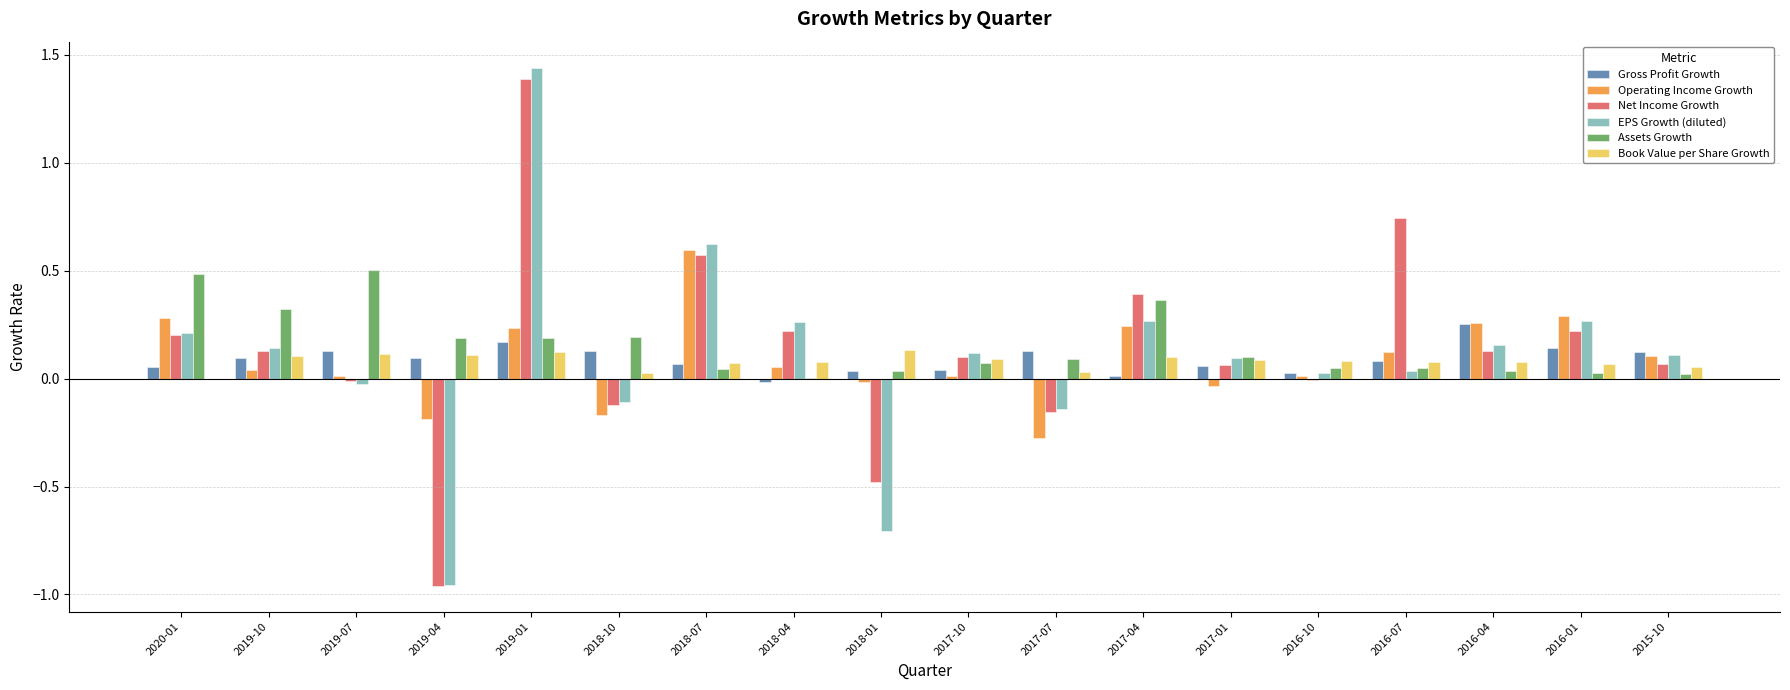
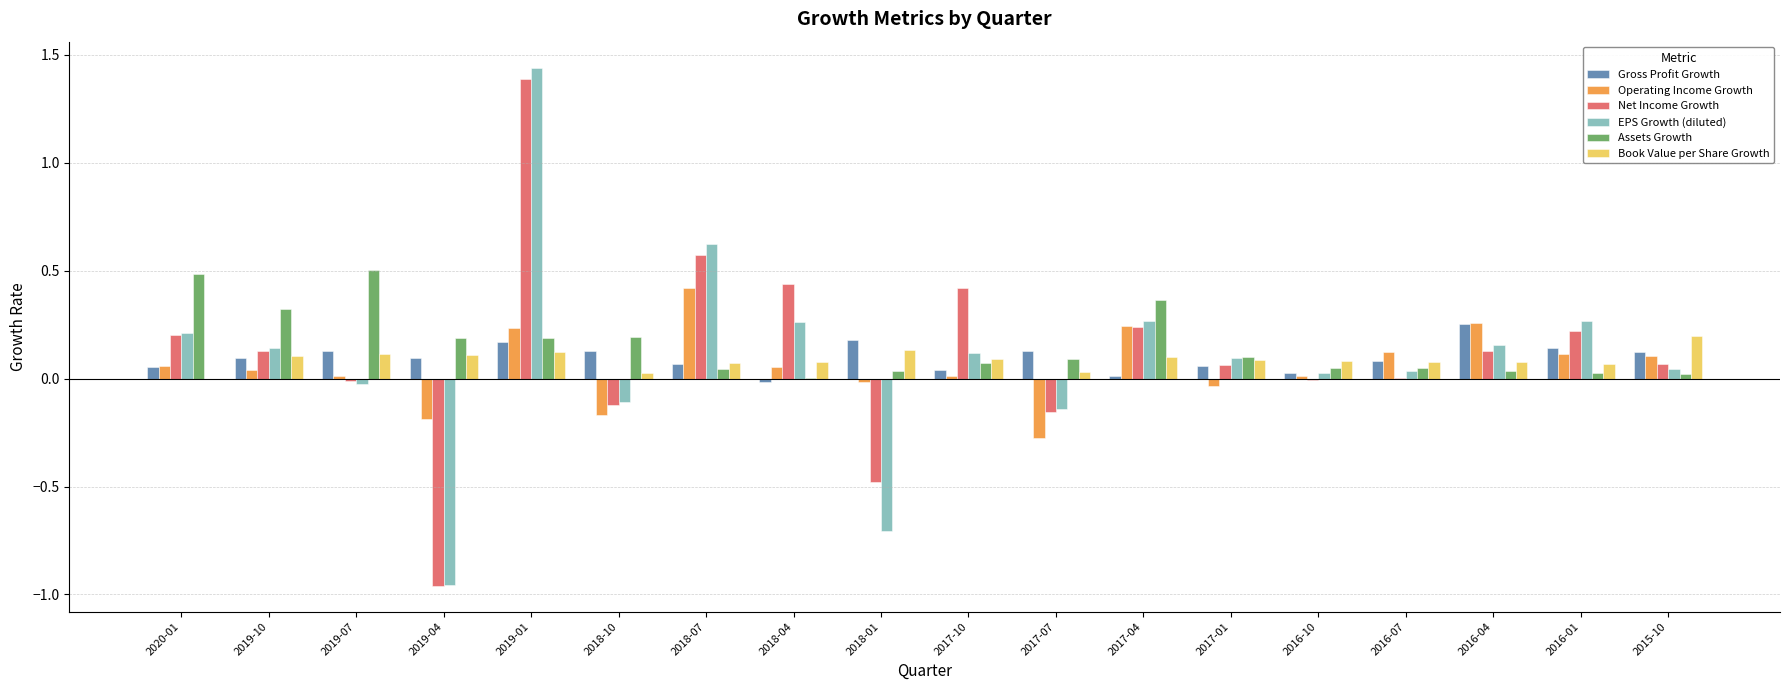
  {
    "Gross Profit Growth": {
      "2020-01": 0.05,
      "2019-10": 0.10,
      "2019-07": 0.13,
      "2019-04": 0.09,
      "2019-01": 0.17,
      "2018-10": 0.13,
      "2018-07": 0.07,
      "2018-04": -0.02,
-     "2018-01": 0.04,
+     "2018-01": 0.18,
      "2017-10": 0.04,
      "2017-07": 0.13,
      "2017-04": 0.01,
      "2017-01": 0.06,
      "2016-10": 0.02,
      "2016-07": 0.08,
      "2016-04": 0.25,
      "2016-01": 0.14,
      "2015-10": 0.12
    },
    "Operating Income Growth": {
-     "2020-01": 0.28,
+     "2020-01": 0.06,
      "2019-10": 0.04,
      "2019-04": -0.19,
      "2019-01": 0.23,
      "2018-10": -0.17,
-     "2018-07": 0.60,
+     "2018-07": 0.42,
      "2018-04": 0.05,
      "2018-01": -0.01,
      "2017-10": 0.01,
      "2017-07": -0.27,
      "2017-04": 0.24,
      "2017-01": -0.03,
      "2016-10": 0.01,
      "2016-07": 0.12,
      "2016-04": 0.26,
-     "2016-01": 0.29,
+     "2016-01": 0.11,
      "2015-10": 0.11
    },
    "Net Income Growth": {
      "2020-01": 0.20,
      "2019-10": 0.13,
      "2019-04": -0.96,
      "2019-01": 1.38,
      "2018-10": -0.12,
      "2018-07": 0.57,
-     "2018-04": 0.22,
+     "2018-04": 0.44,
      "2018-01": -0.48,
-     "2017-10": 0.10,
+     "2017-10": 0.42,
      "2017-07": -0.16,
-     "2017-04": 0.39,
+     "2017-04": 0.24,
      "2017-01": 0.06,
-     "2016-07": 0.74,
+     "2016-07": 0.00,
      "2016-04": 0.13,
      "2016-01": 0.22,
      "2015-10": 0.07
    },
    "EPS Growth (diluted)": {
      "2020-01": 0.21,
      "2019-10": 0.14,
      "2019-07": -0.03,
      "2019-04": -0.96,
      "2019-01": 1.44,
      "2018-10": -0.11,
      "2018-07": 0.63,
      "2018-04": 0.26,
      "2018-01": -0.71,
      "2017-10": 0.12,
      "2017-07": -0.14,
      "2017-04": 0.27,
      "2017-01": 0.09,
      "2016-10": 0.02,
      "2016-07": 0.04,
      "2016-04": 0.15,
      "2016-01": 0.26,
-     "2015-10": 0.11
+     "2015-10": 0.04
    },
    "Assets Growth": {
      "2020-01": 0.49,
      "2019-10": 0.32,
      "2019-07": 0.50,
      "2019-04": 0.19,
      "2019-01": 0.19,
      "2018-10": 0.19,
      "2018-07": 0.04,
      "2018-01": 0.03,
      "2017-10": 0.07,
      "2017-07": 0.09,
      "2017-04": 0.36,
      "2017-01": 0.10,
      "2016-10": 0.05,
      "2016-07": 0.05,
      "2016-04": 0.03,
      "2016-01": 0.03,
      "2015-10": 0.02
    },
    "Book Value per Share Growth": {
      "2020-01": 0.00,
      "2019-10": 0.11,
      "2019-07": 0.11,
      "2019-04": 0.11,
      "2019-01": 0.12,
      "2018-10": 0.03,
      "2018-07": 0.07,
      "2018-04": 0.08,
      "2018-01": 0.13,
      "2017-10": 0.09,
      "2017-07": 0.03,
      "2017-04": 0.10,
      "2017-01": 0.09,
      "2016-10": 0.08,
      "2016-07": 0.08,
      "2016-04": 0.08,
      "2016-01": 0.07,
-     "2015-10": 0.05
+     "2015-10": 0.20
    }
  }
